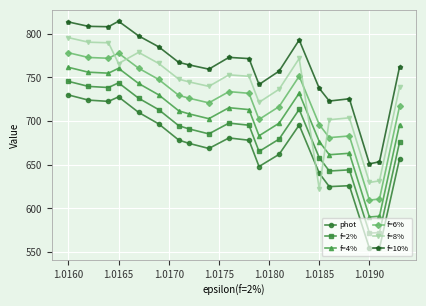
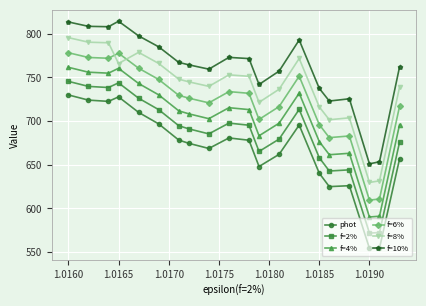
  {
    "f=8%": {
      "1.0160": 800,
      "1.0165": 770,
-     "1.0185": 620,
+     "1.0185": 720,
      "1.0190": 630
    }
  }
